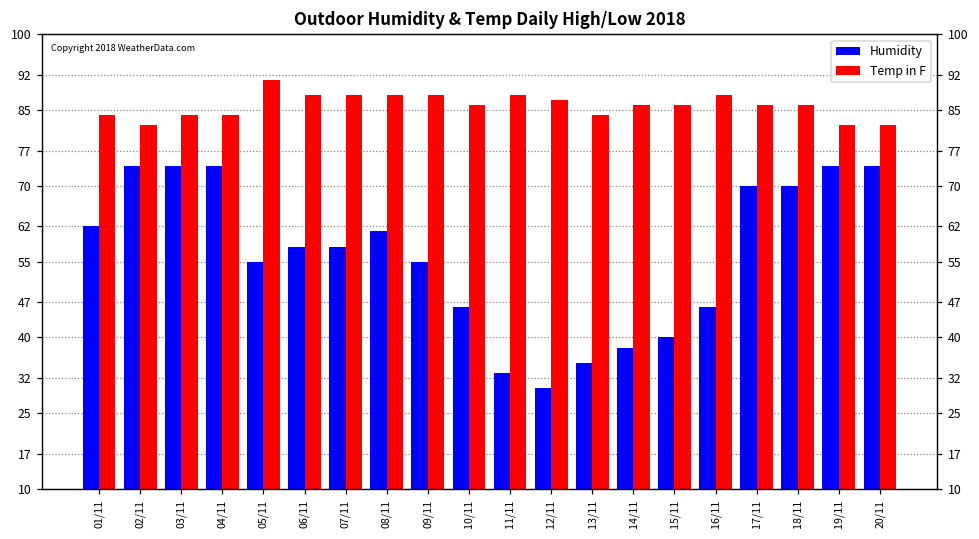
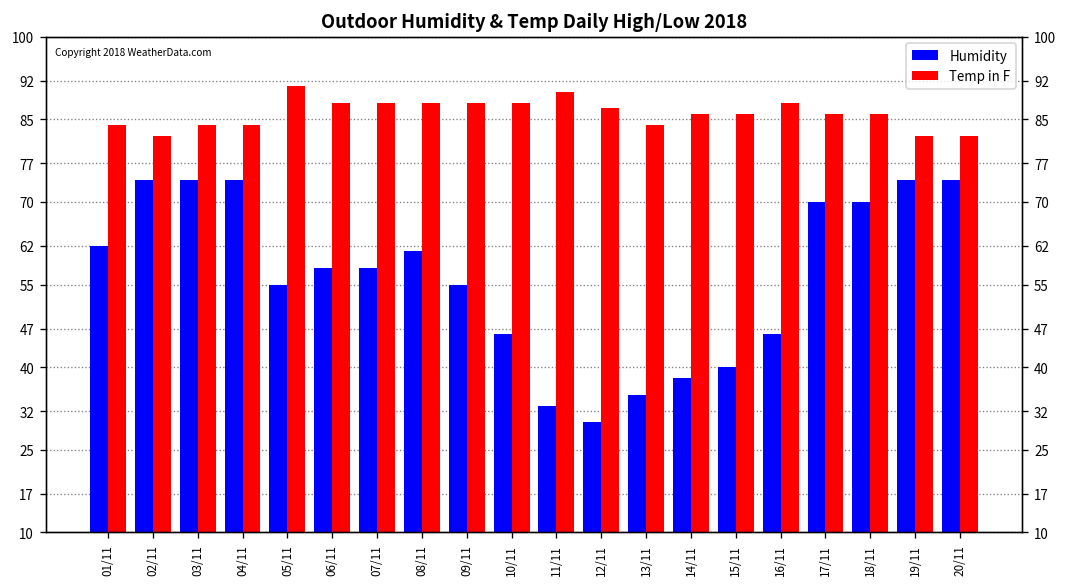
  {
    "Humidity": {
      "01/11": 62,
      "02/11": 74,
      "03/11": 74,
      "04/11": 74,
      "05/11": 55,
      "06/11": 58,
      "07/11": 58,
      "08/11": 61,
      "09/11": 55,
      "10/11": 46,
      "11/11": 33,
      "12/11": 30,
      "13/11": 35,
      "14/11": 38,
      "15/11": 40,
      "16/11": 46,
      "17/11": 70,
      "18/11": 70,
      "19/11": 74,
      "20/11": 74
    },
    "Temp in F": {
      "01/11": 84,
      "02/11": 82,
      "03/11": 84,
      "04/11": 84,
      "05/11": 91,
      "06/11": 88,
      "07/11": 88,
      "08/11": 88,
      "09/11": 88,
-     "10/11": 86,
-     "11/11": 88,
+     "10/11": 88,
+     "11/11": 90,
      "12/11": 87,
      "13/11": 84,
      "14/11": 86,
      "15/11": 86,
      "16/11": 88,
      "17/11": 86,
      "18/11": 86,
      "19/11": 82,
      "20/11": 82
    }
  }
